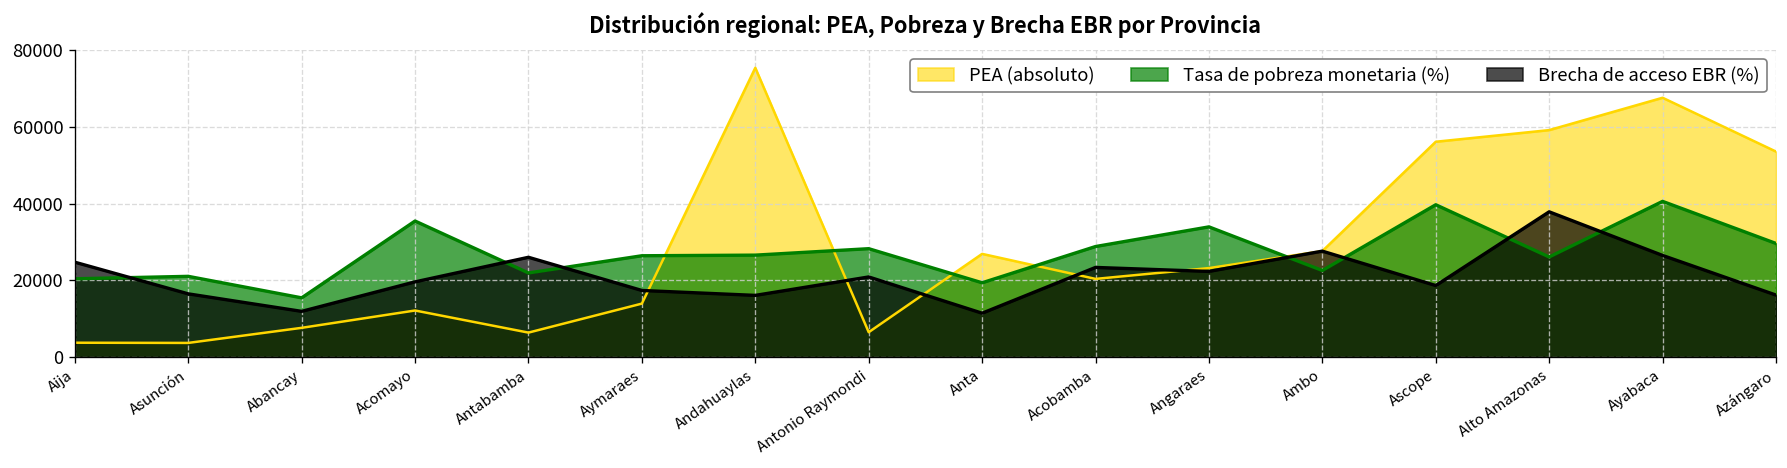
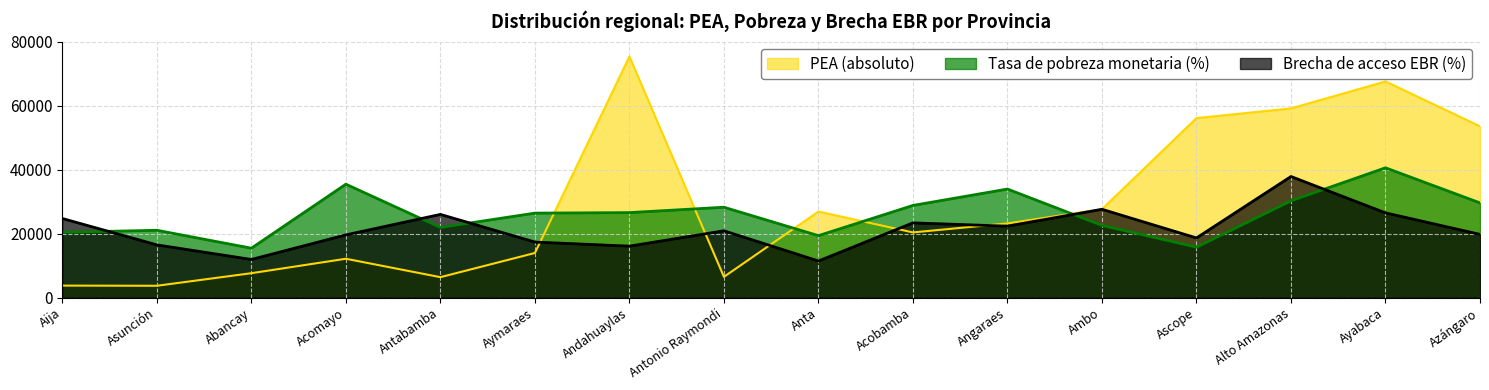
  {
    "PEA (absoluto)": {
      "Aija": 4000,
      "Asunción": 4000,
      "Abancay": 8000,
      "Acomayo": 12000,
      "Antabamba": 6000,
      "Aymaraes": 14000,
      "Andahuaylas": 75000,
      "Antonio Raymondi": 6000,
      "Anta": 27000,
      "Acobamba": 20000,
      "Angaraes": 23000,
      "Ascope": 56000,
      "Alto Amazonas": 59000,
      "Ayabaca": 68000,
      "Azángaro": 54000
    },
    "Tasa de pobreza monetaria (%)": {
      "Aija": 20000,
      "Asunción": 21000,
      "Abancay": 15000,
      "Acomayo": 35000,
      "Antabamba": 22000,
      "Aymaraes": 26000,
      "Andahuaylas": 27000,
      "Antonio Raymondi": 28000,
      "Anta": 19000,
      "Acobamba": 29000,
      "Angaraes": 34000,
      "Ambo": 23000,
-     "Ascope": 40000,
-     "Alto Amazonas": 26000,
+     "Ascope": 16000,
+     "Alto Amazonas": 30000,
      "Ayabaca": 41000,
      "Azángaro": 30000
    },
    "Brecha de acceso EBR (%)": {
      "Aija": 25000,
      "Asunción": 16000,
      "Abancay": 12000,
      "Acomayo": 20000,
      "Antabamba": 26000,
      "Aymaraes": 17000,
      "Andahuaylas": 16000,
      "Antonio Raymondi": 21000,
      "Anta": 11000,
      "Acobamba": 23000,
      "Angaraes": 22000,
      "Ascope": 19000,
      "Alto Amazonas": 38000,
      "Ayabaca": 26000,
-     "Azángaro": 16000
+     "Azángaro": 20000
    }
  }
